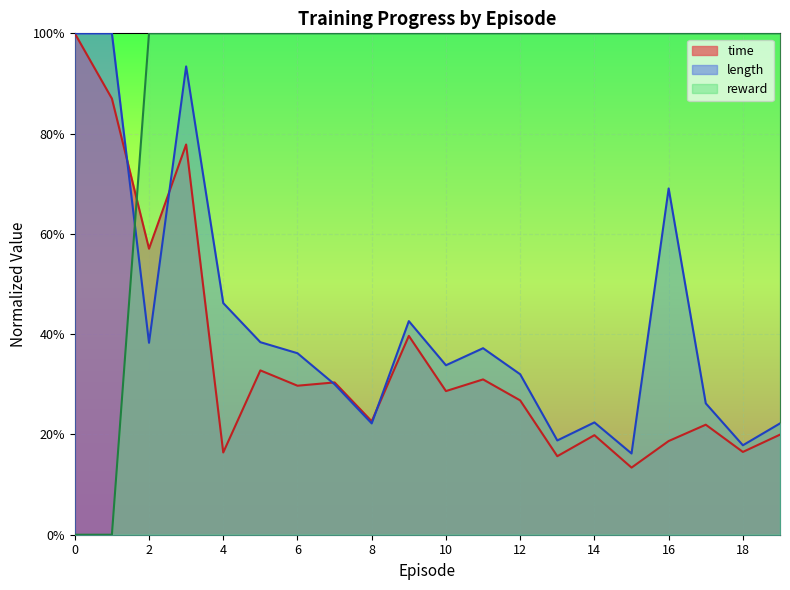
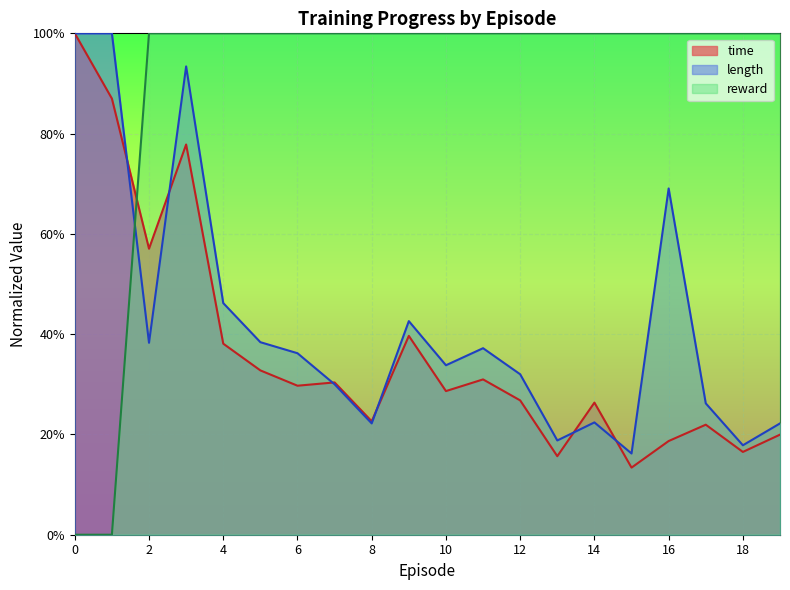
  {
    "time": {
      "2": "57%",
-     "4": "16%",
+     "4": "38%",
      "6": "30%",
      "10": "29%",
      "12": "27%",
-     "14": "20%",
+     "14": "26%",
      "16": "19%",
      "18": "17%"
    },
    "length": {
      "2": "38%",
      "4": "46%",
      "6": "36%",
      "10": "34%",
      "12": "32%",
      "14": "22%",
      "16": "69%",
      "18": "18%"
    },
    "reward": {
      "0": "0%",
      "2": "100%",
      "4": "100%",
      "6": "100%",
      "8": "100%",
      "10": "100%",
      "12": "100%",
      "14": "100%",
      "16": "100%",
      "18": "100%"
    }
  }
